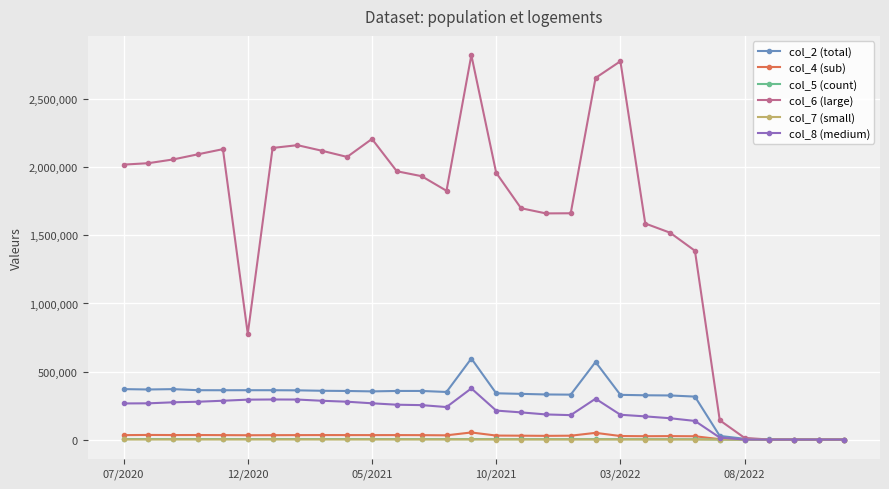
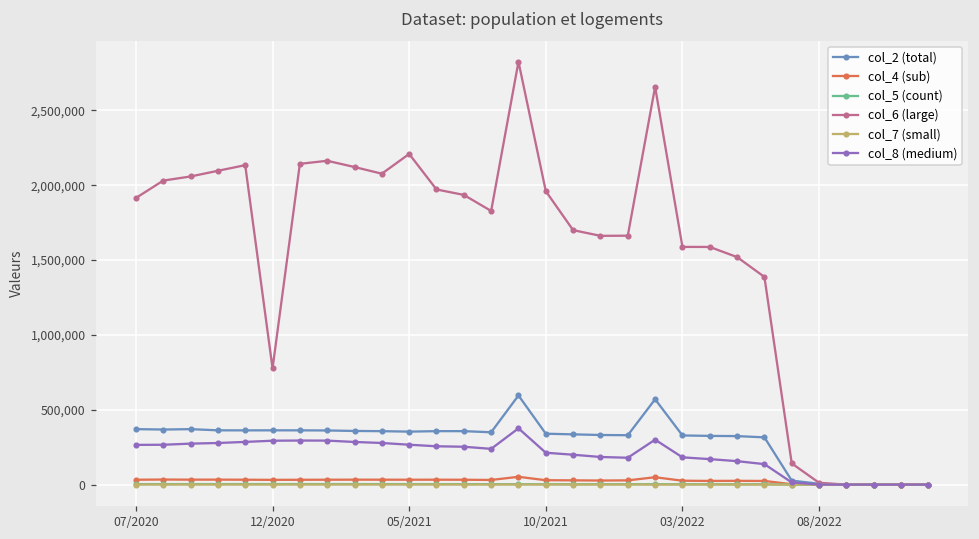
  {
    "col_4 (sub)": {
      "07/2020": "30,000",
      "12/2020": "30,000",
      "05/2021": "30,000",
      "10/2021": "30,000",
      "03/2022": "30,000"
    },
    "col_6 (large)": {
-     "07/2020": "2,020,000",
+     "07/2020": "1,910,000",
      "12/2020": "780,000",
      "05/2021": "2,210,000",
      "10/2021": "1,960,000",
-     "03/2022": "2,780,000"
+     "03/2022": "1,590,000"
    }
  }
